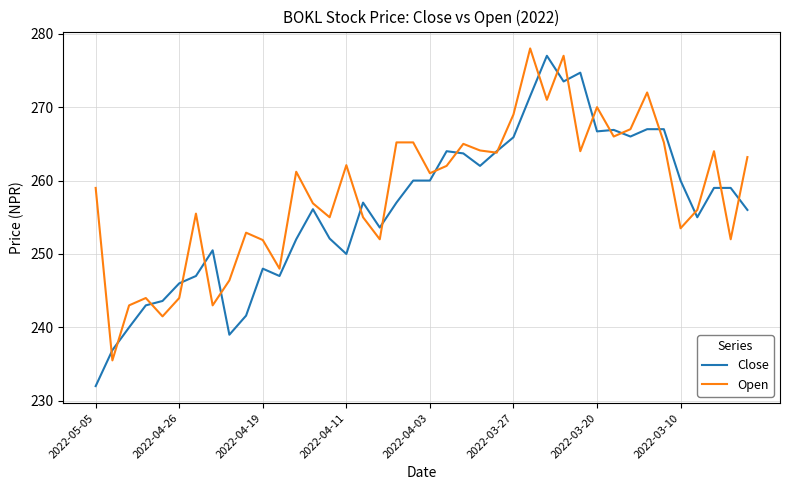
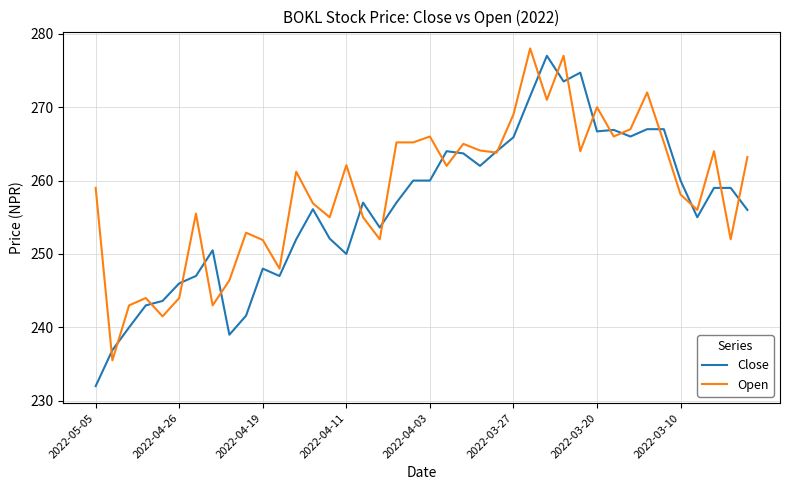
  {
    "Close": {
      "2022-05-05": 232,
      "2022-04-26": 246,
      "2022-04-19": 248,
      "2022-04-11": 250,
      "2022-04-03": 260,
      "2022-03-27": 266,
      "2022-03-20": 267,
      "2022-03-10": 260
    },
    "Open": {
      "2022-05-05": 259,
      "2022-04-26": 244,
      "2022-04-19": 252,
      "2022-04-11": 262,
-     "2022-04-03": 261,
+     "2022-04-03": 266,
      "2022-03-27": 269,
      "2022-03-20": 270,
-     "2022-03-10": 254
+     "2022-03-10": 258
    }
  }
